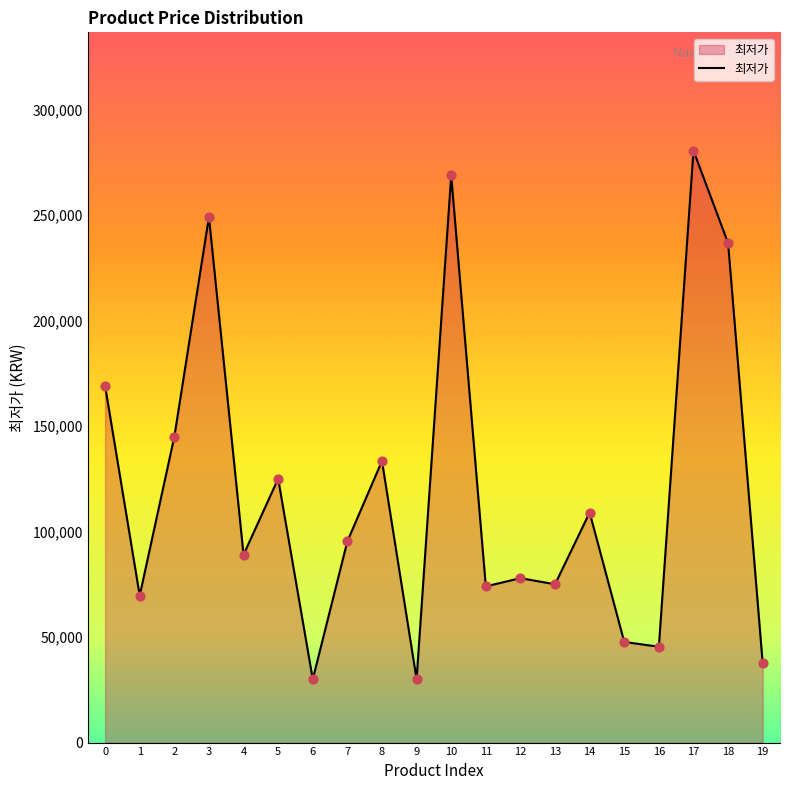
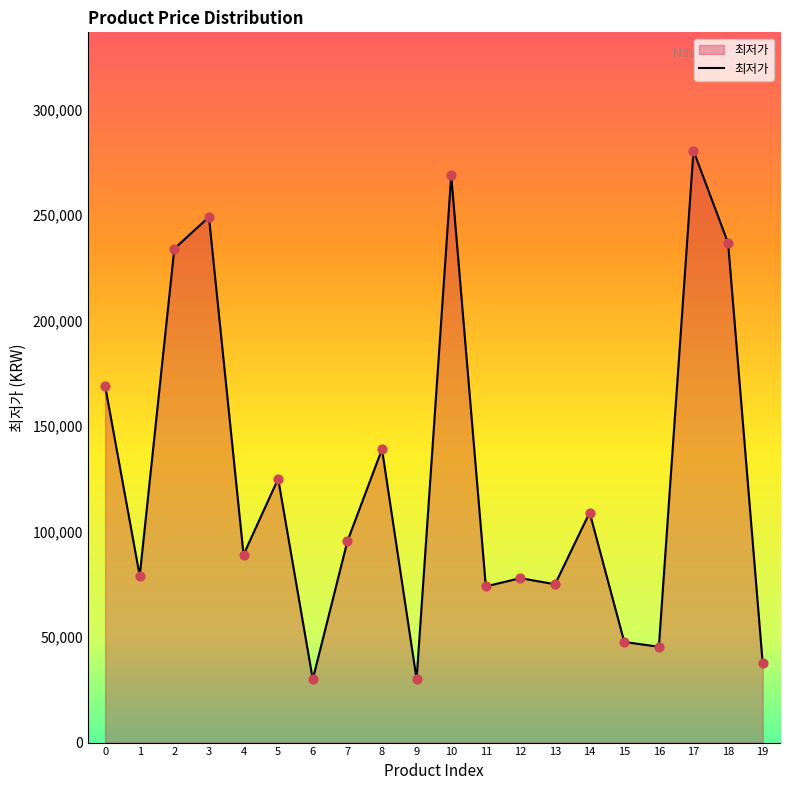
  {
    "0": "169,000",
-   "1": "70,000",
-   "2": "145,000",
+   "1": "79,000",
+   "2": "234,000",
    "3": "249,000",
    "4": "89,000",
    "5": "125,000",
    "6": "30,000",
    "7": "95,000",
-   "8": "133,000",
+   "8": "139,000",
    "9": "30,000",
    "10": "269,000",
    "11": "74,000",
    "12": "78,000",
    "13": "75,000",
    "14": "109,000",
    "15": "48,000",
    "16": "45,000",
    "17": "280,000",
    "18": "237,000",
    "19": "38,000"
  }
